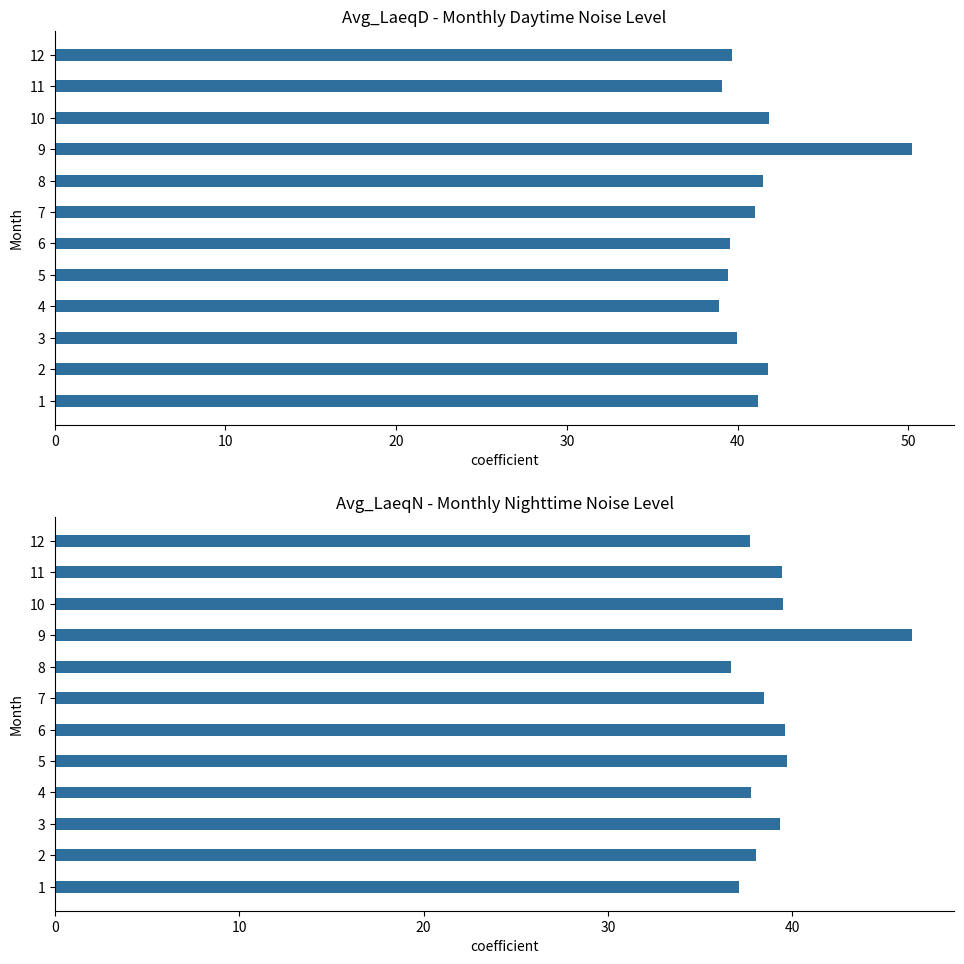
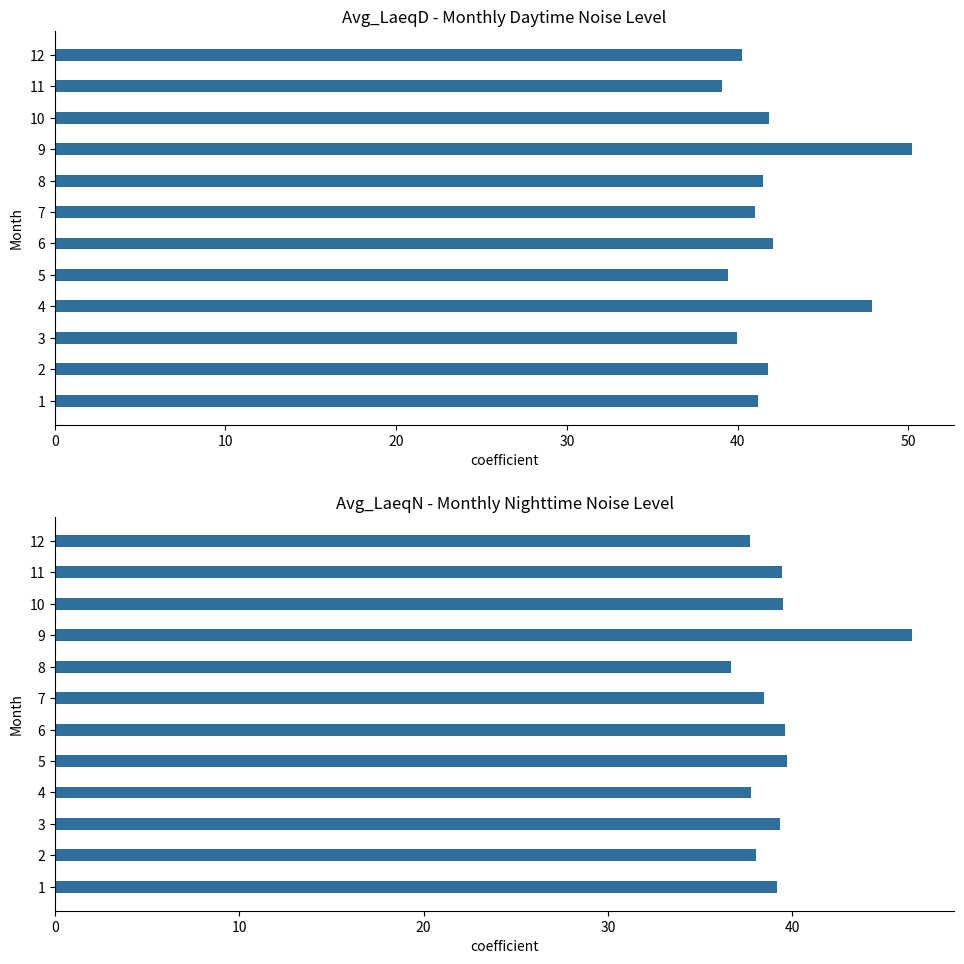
  {
    "Avg_LaeqD - Monthly Daytime Noise Level": {
-     "12": 39.7,
+     "12": 40.3,
      "11": 39.1,
      "10": 41.8,
      "9": 50.2,
      "8": 41.5,
      "7": 41.0,
-     "6": 39.5,
+     "6": 42.1,
      "5": 39.5,
-     "4": 38.9,
+     "4": 47.9,
      "3": 40.0,
      "2": 41.8,
      "1": 41.2
    },
    "Avg_LaeqN - Monthly Nighttime Noise Level": {
      "12": 37.7,
      "11": 39.4,
      "10": 39.5,
      "9": 46.5,
      "8": 36.7,
      "7": 38.5,
      "6": 39.6,
      "5": 39.7,
      "4": 37.8,
      "3": 39.3,
      "2": 38.0,
-     "1": 37.1
+     "1": 39.2
    }
  }
